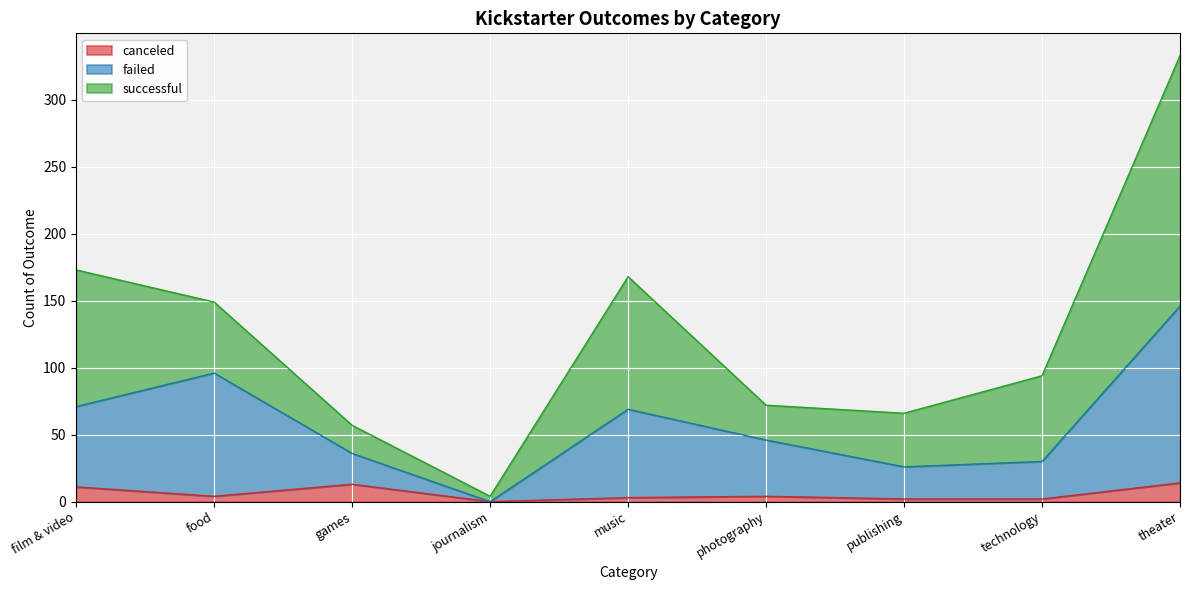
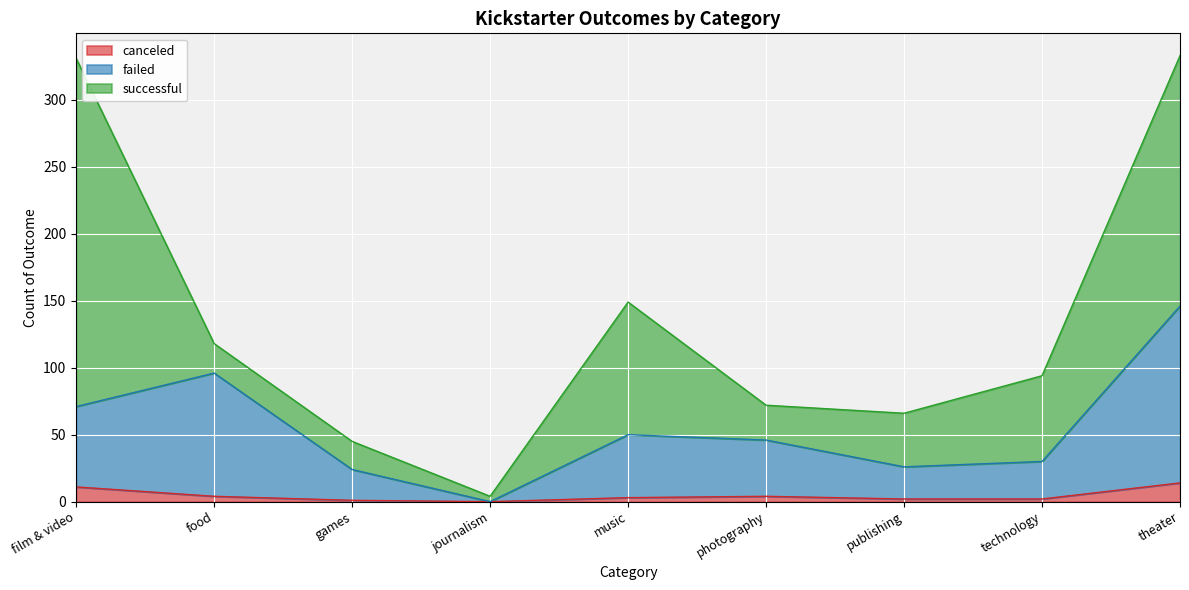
  {
    "canceled": {
      "film & video": 11,
      "food": 4,
-     "games": 13,
+     "games": 1,
      "music": 3,
      "photography": 4,
      "publishing": 2,
      "technology": 2,
      "theater": 14
    },
    "failed": {
      "film & video": 60,
      "food": 92,
      "games": 23,
-     "music": 66,
+     "music": 47,
      "photography": 42,
      "publishing": 24,
      "technology": 28,
      "theater": 132
    },
    "successful": {
-     "film & video": 102,
-     "food": 53,
+     "film & video": 260,
+     "food": 22,
      "games": 21,
      "journalism": 4,
      "music": 99,
      "photography": 26,
      "publishing": 40,
      "technology": 64,
      "theater": 187
    }
  }
